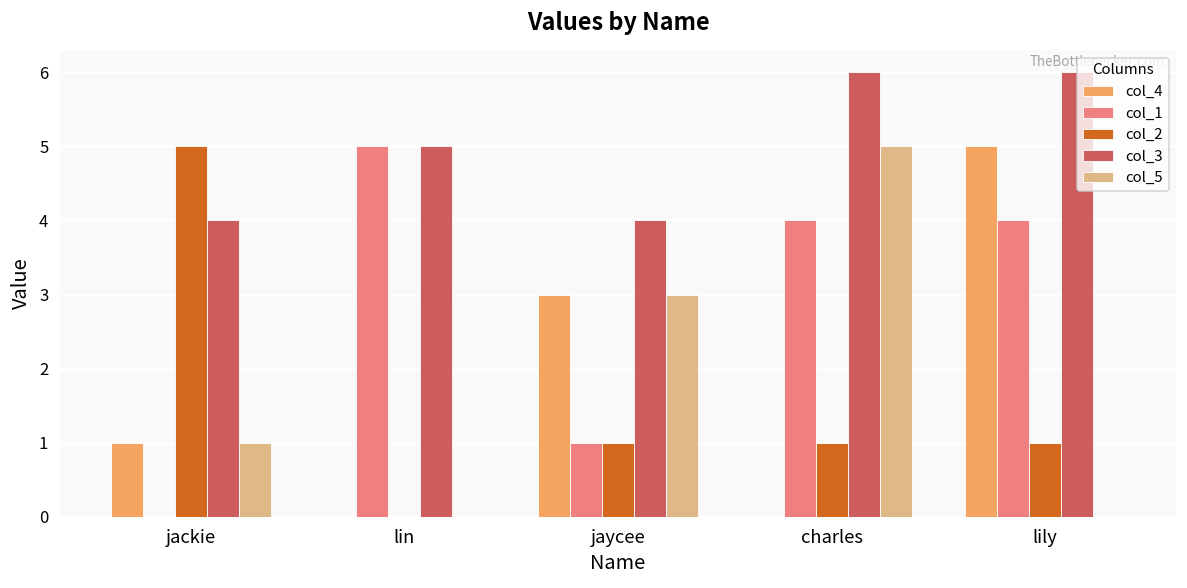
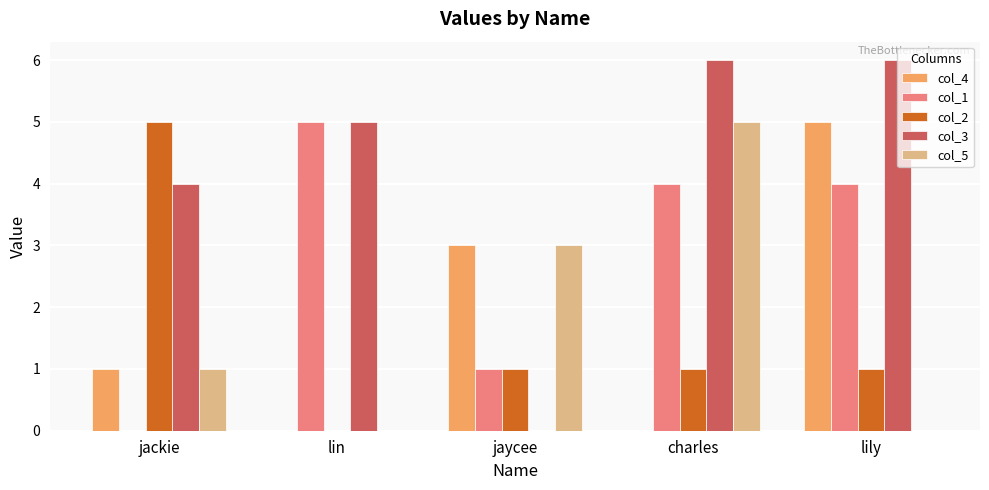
  {
    "col_2": {
      "jackie": 5,
      "lin": 0,
      "jaycee": 1,
      "charles": 1,
      "lily": 1
    },
    "col_3": {
      "jackie": 4,
      "lin": 5,
-     "jaycee": 4,
+     "jaycee": 0,
      "charles": 6
    }
  }
